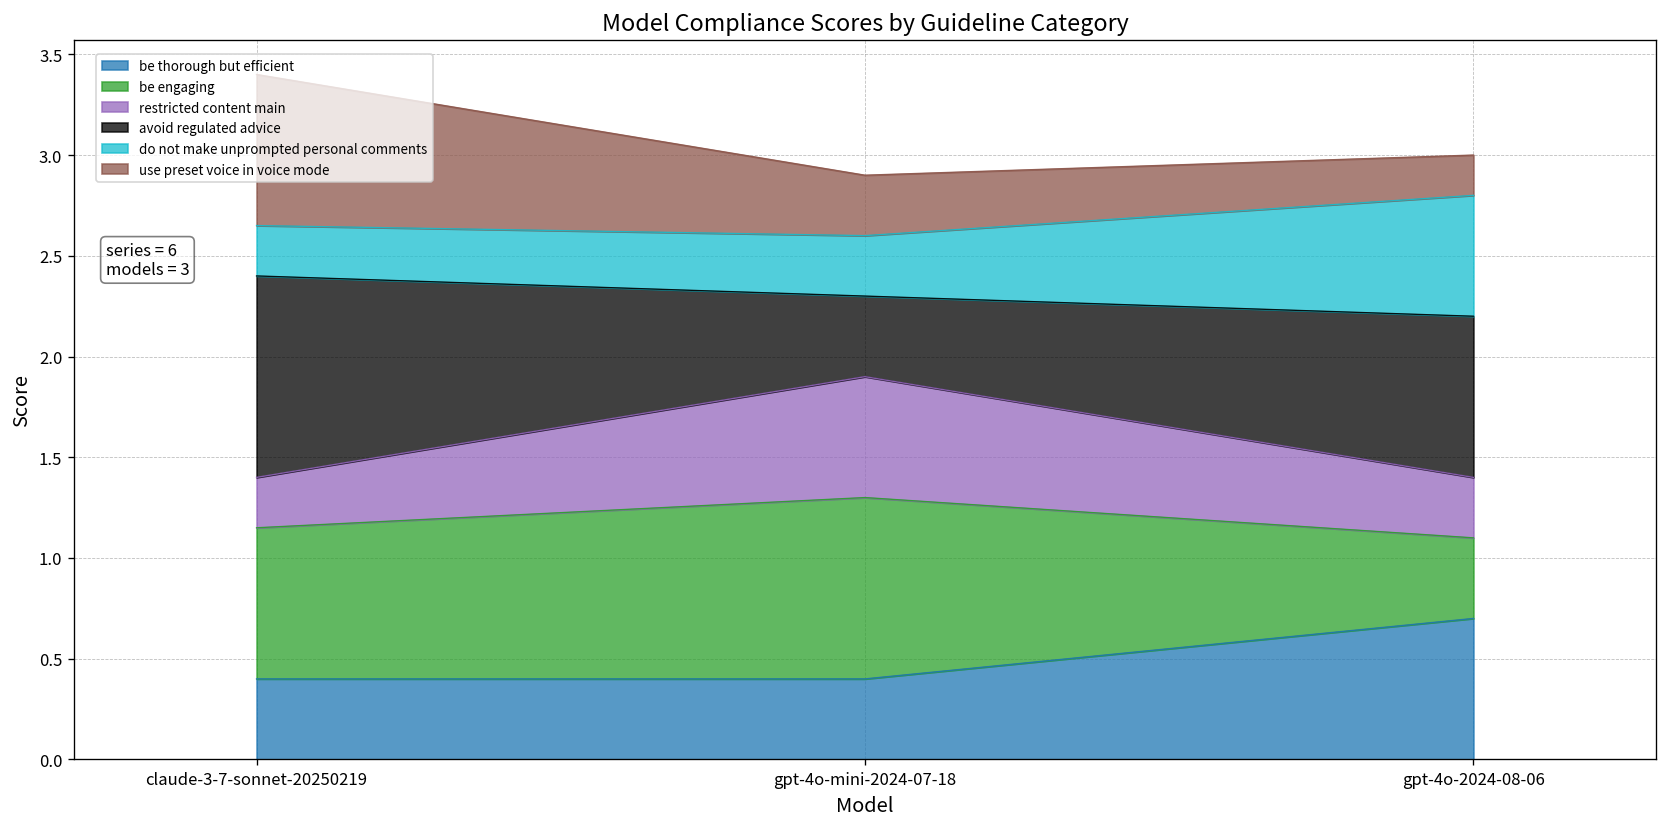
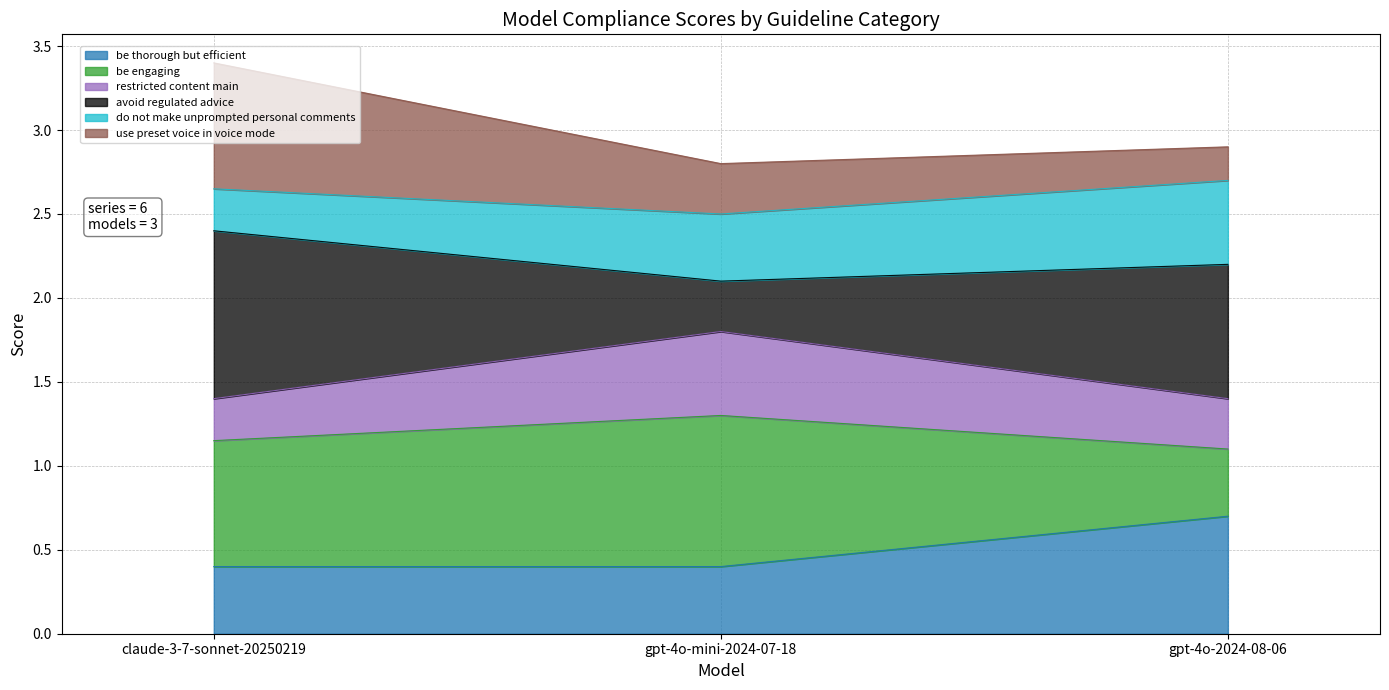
  {
    "be thorough but efficient": {
      "claude-3-7-sonnet-20250219": 0.4,
      "gpt-4o-mini-2024-07-18": 0.4,
      "gpt-4o-2024-08-06": 0.7
    },
    "be engaging": {
      "claude-3-7-sonnet-20250219": 0.75,
      "gpt-4o-mini-2024-07-18": 0.9,
      "gpt-4o-2024-08-06": 0.4
    },
    "restricted content main": {
      "claude-3-7-sonnet-20250219": 0.25,
-     "gpt-4o-mini-2024-07-18": 0.6,
+     "gpt-4o-mini-2024-07-18": 0.5,
      "gpt-4o-2024-08-06": 0.3
    },
    "avoid regulated advice": {
      "claude-3-7-sonnet-20250219": 1.0,
-     "gpt-4o-mini-2024-07-18": 0.4,
+     "gpt-4o-mini-2024-07-18": 0.3,
      "gpt-4o-2024-08-06": 0.8
    },
    "do not make unprompted personal comments": {
      "claude-3-7-sonnet-20250219": 0.25,
-     "gpt-4o-mini-2024-07-18": 0.3,
-     "gpt-4o-2024-08-06": 0.6
+     "gpt-4o-mini-2024-07-18": 0.4,
+     "gpt-4o-2024-08-06": 0.5
    },
    "use preset voice in voice mode": {
      "gpt-4o-mini-2024-07-18": 0.3,
      "gpt-4o-2024-08-06": 0.2
    }
  }
